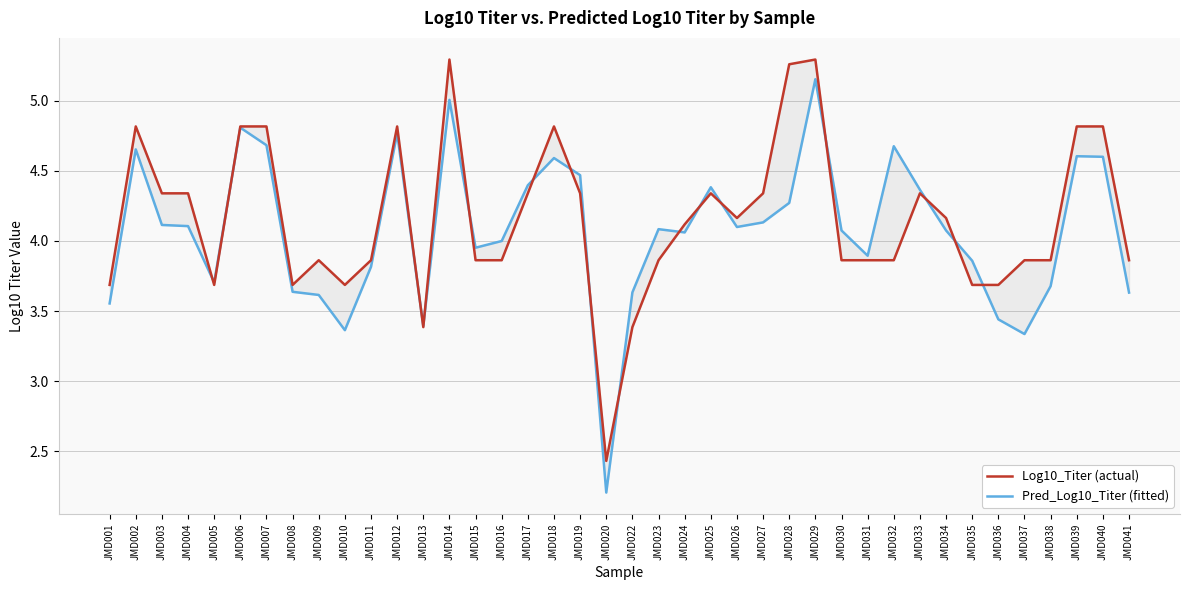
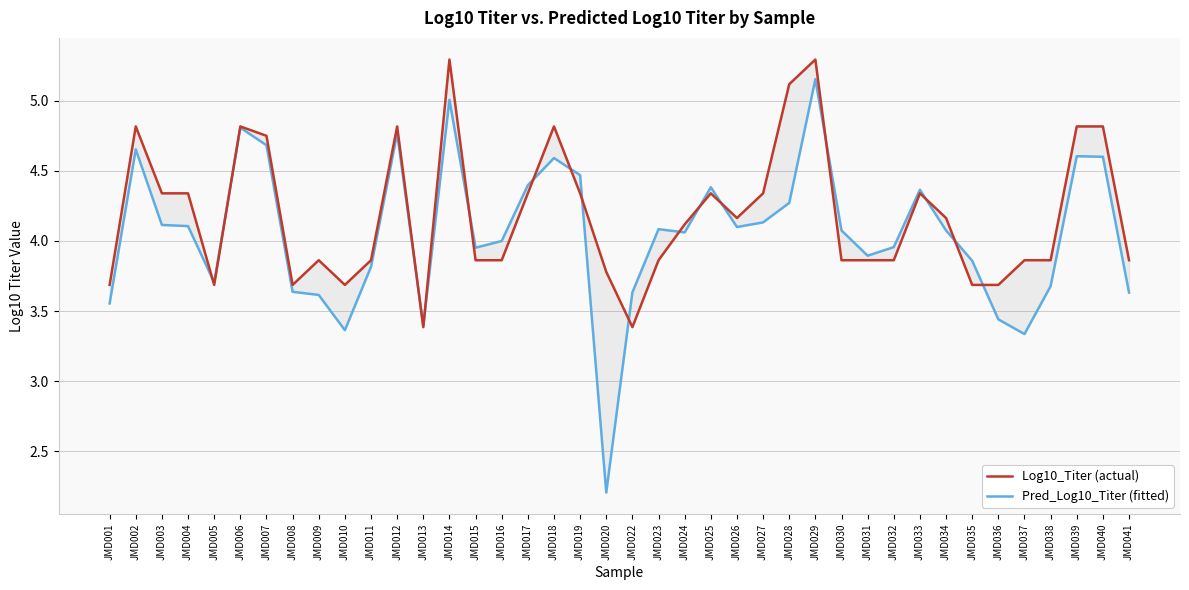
  {
    "Log10_Titer (actual)": {
-     "JMD007": 4.82,
+     "JMD007": 4.75,
      "JMD015": 3.86,
      "JMD016": 3.86,
      "JMD017": 4.34,
      "JMD019": 4.34,
-     "JMD020": 2.43,
+     "JMD020": 3.78,
      "JMD022": 3.39,
      "JMD023": 3.86,
      "JMD025": 4.34,
-     "JMD028": 5.26,
+     "JMD028": 5.12,
      "JMD030": 3.86,
      "JMD031": 3.86,
      "JMD032": 3.86,
      "JMD033": 4.34,
      "JMD035": 3.69
    },
    "Pred_Log10_Titer (fitted)": {
      "JMD001": 3.55,
      "JMD002": 4.65,
      "JMD003": 4.11,
      "JMD004": 4.11,
      "JMD007": 4.68,
      "JMD008": 3.64,
      "JMD009": 3.62,
      "JMD010": 3.36,
      "JMD011": 3.82,
      "JMD012": 4.77,
      "JMD014": 5.01,
      "JMD018": 4.59,
      "JMD020": 2.21,
      "JMD024": 4.06,
      "JMD026": 4.10,
      "JMD027": 4.13,
      "JMD028": 4.27,
      "JMD029": 5.15,
-     "JMD032": 4.68,
+     "JMD032": 3.96,
      "JMD034": 4.08,
      "JMD036": 3.44,
      "JMD037": 3.34,
      "JMD038": 3.68,
      "JMD039": 4.60,
      "JMD040": 4.60,
      "JMD041": 3.63
    }
  }
